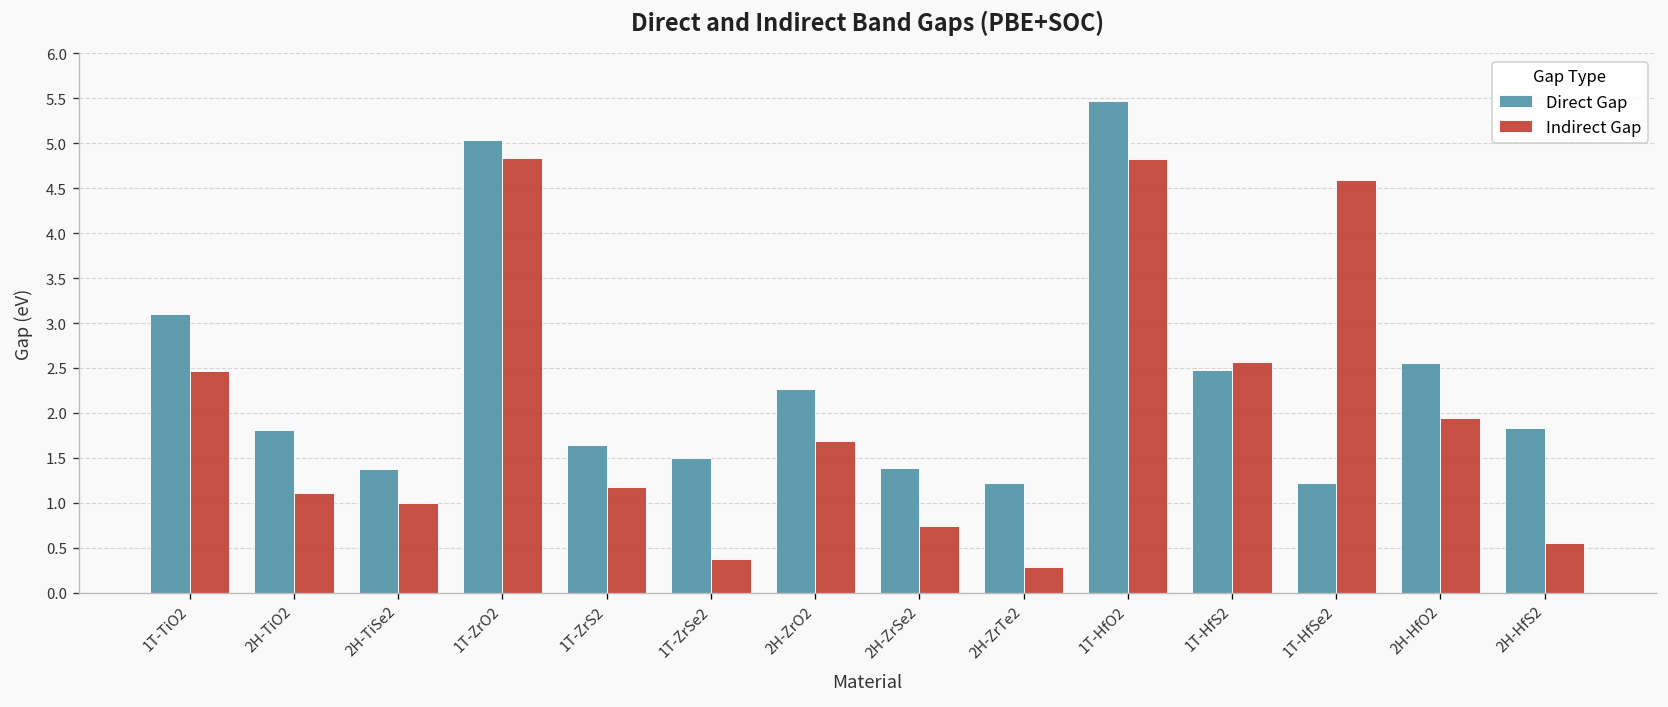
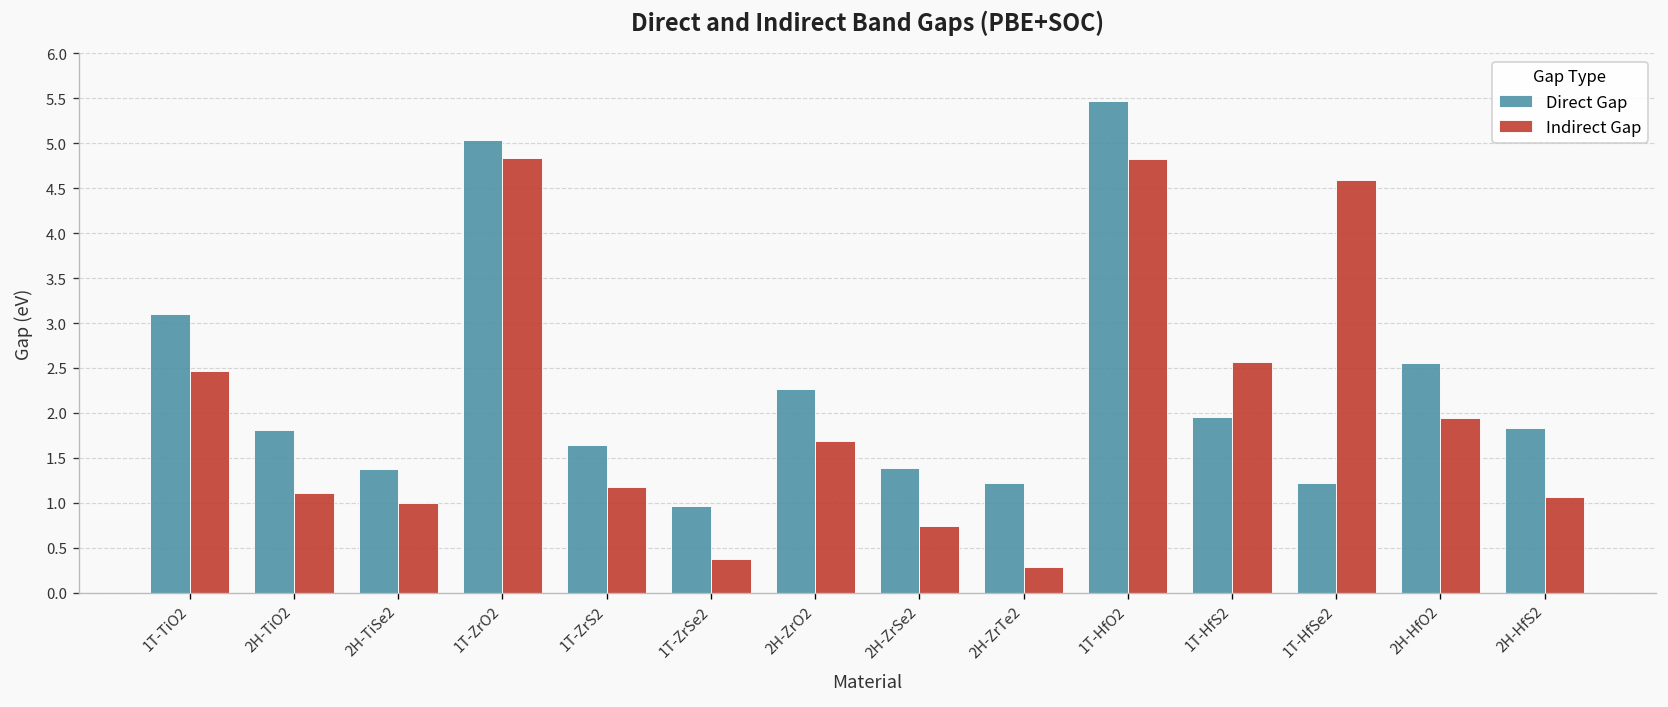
  {
    "Direct Gap": {
      "1T-TiO2": 3.1,
      "2H-TiO2": 1.8,
      "2H-TiSe2": 1.4,
      "1T-ZrO2": 5.0,
      "1T-ZrS2": 1.6,
-     "1T-ZrSe2": 1.5,
+     "1T-ZrSe2": 1.0,
      "2H-ZrO2": 2.3,
      "2H-ZrSe2": 1.4,
      "2H-ZrTe2": 1.2,
      "1T-HfO2": 5.5,
-     "1T-HfS2": 2.5,
+     "1T-HfS2": 1.9,
      "1T-HfSe2": 1.2,
      "2H-HfO2": 2.6,
      "2H-HfS2": 1.8
    },
    "Indirect Gap": {
      "1T-TiO2": 2.5,
      "2H-TiO2": 1.1,
      "2H-TiSe2": 1.0,
      "1T-ZrO2": 4.8,
      "1T-ZrS2": 1.2,
      "1T-ZrSe2": 0.4,
      "2H-ZrO2": 1.7,
      "2H-ZrSe2": 0.7,
      "2H-ZrTe2": 0.3,
      "1T-HfO2": 4.8,
      "1T-HfS2": 2.6,
      "1T-HfSe2": 4.6,
      "2H-HfO2": 1.9,
-     "2H-HfS2": 0.5
+     "2H-HfS2": 1.1
    }
  }
